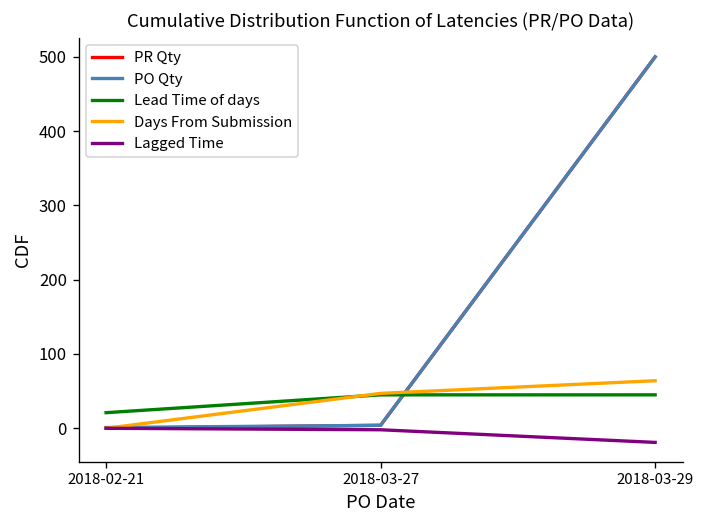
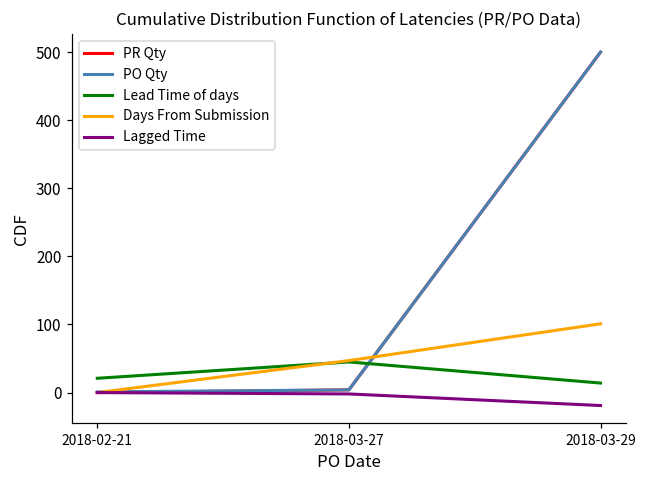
  {
    "Lead Time of days": {
      "2018-02-21": 20,
-     "2018-03-29": 50
+     "2018-03-29": 10
    },
    "Days From Submission": {
-     "2018-03-29": 60
+     "2018-03-29": 100
    },
    "Lagged Time": {
      "2018-03-27": 0,
      "2018-03-29": -20
    }
  }
